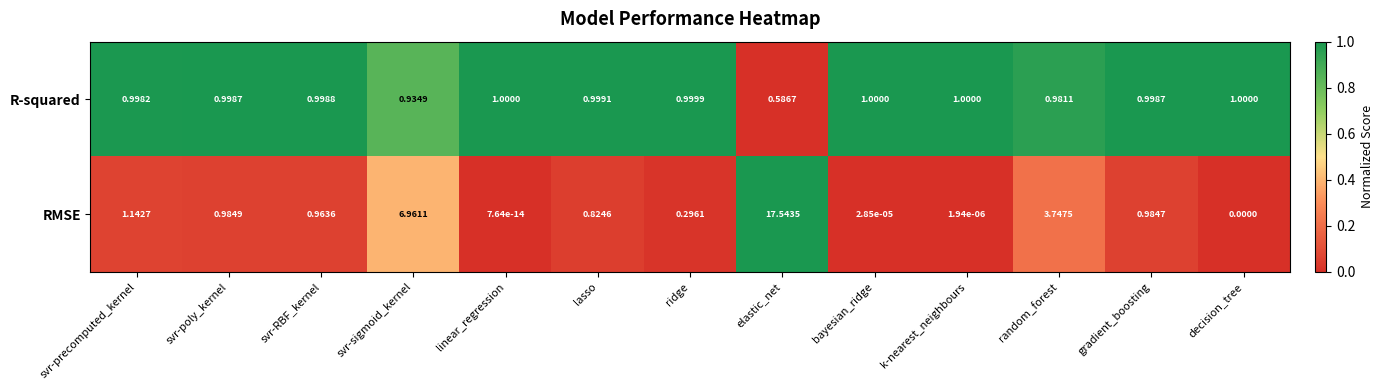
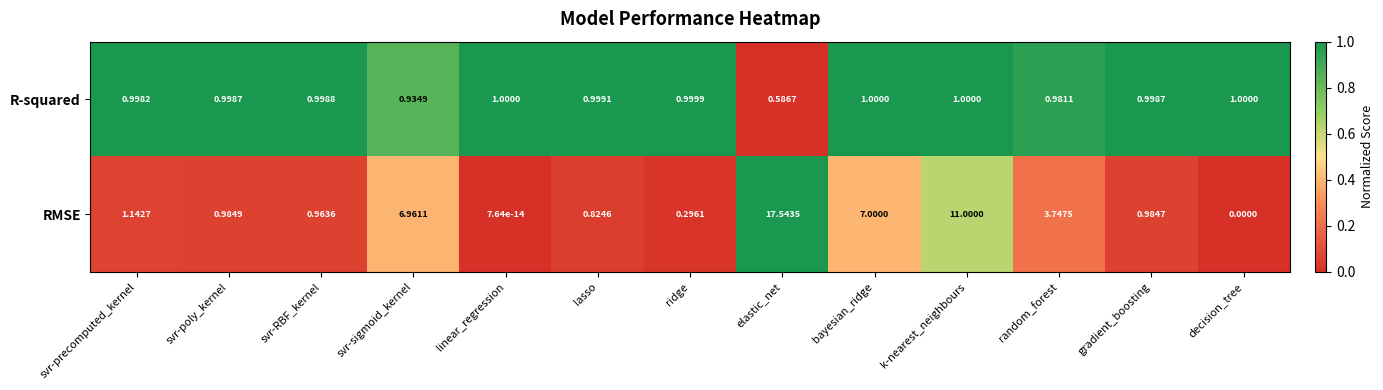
  {
    "R-squared": {
      "svr-precomputed_kernel": "0.9982",
      "svr-poly_kernel": "0.9987",
      "svr-RBF_kernel": "0.9988",
      "svr-sigmoid_kernel": "0.9349",
      "linear_regression": "1.0000",
      "lasso": "0.9991",
      "ridge": "0.9999",
      "elastic_net": "0.5867",
      "bayesian_ridge": "1.0000",
      "k-nearest_neighbours": "1.0000",
      "random_forest": "0.9811",
      "gradient_boosting": "0.9987",
      "decision_tree": "1.0000"
    },
    "RMSE": {
      "svr-precomputed_kernel": "1.1427",
      "svr-poly_kernel": "0.9849",
      "svr-RBF_kernel": "0.9636",
      "svr-sigmoid_kernel": "6.9611",
      "linear_regression": "7.64e-14",
      "lasso": "0.8246",
      "ridge": "0.2961",
      "elastic_net": "17.5435",
-     "bayesian_ridge": "2.85e-05",
-     "k-nearest_neighbours": "1.94e-06",
+     "bayesian_ridge": "7.0000",
+     "k-nearest_neighbours": "11.0000",
      "random_forest": "3.7475",
      "gradient_boosting": "0.9847",
      "decision_tree": "0.0000"
    }
  }
